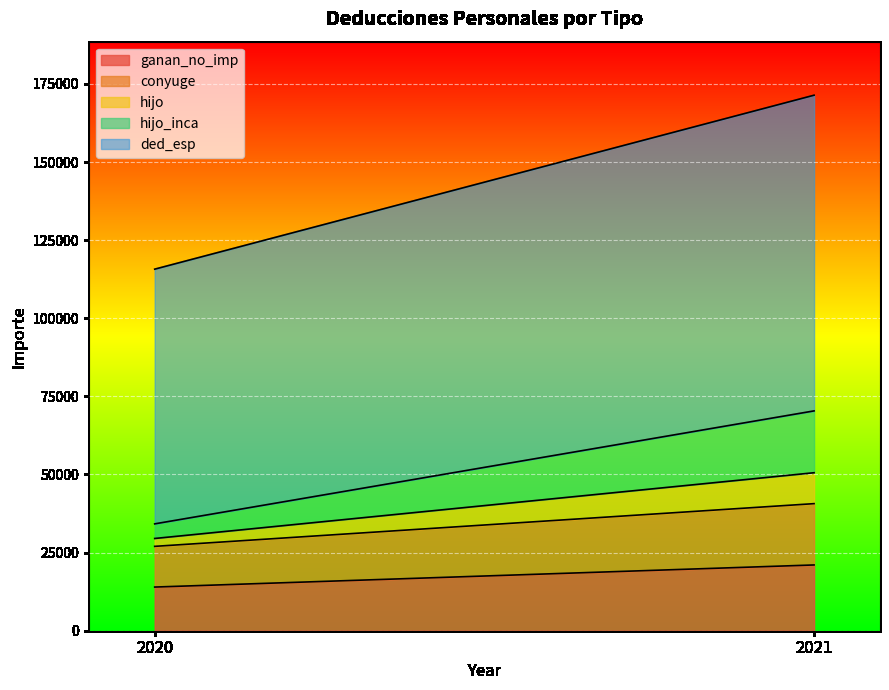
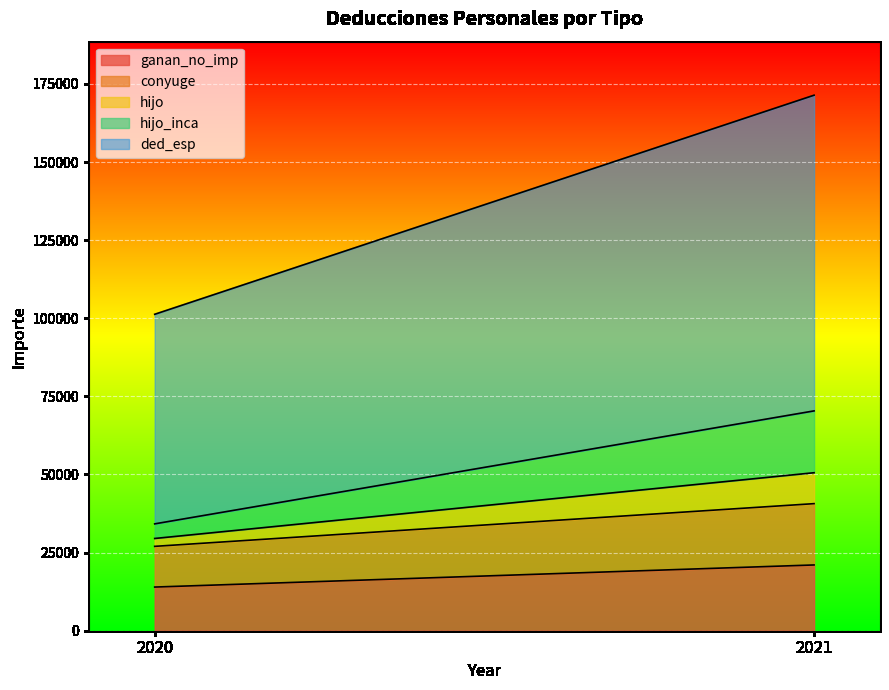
  {
    "hijo": {
      "2020": 3000,
      "2021": 10000
    },
    "hijo_inca": {
      "2020": 5000,
      "2021": 20000
    },
    "ded_esp": {
-     "2020": 82000,
+     "2020": 67000,
      "2021": 101000
    }
  }
